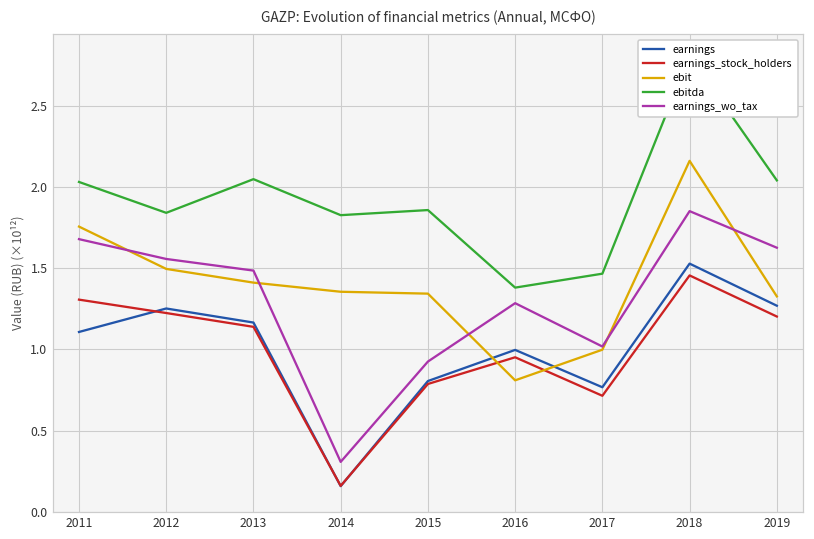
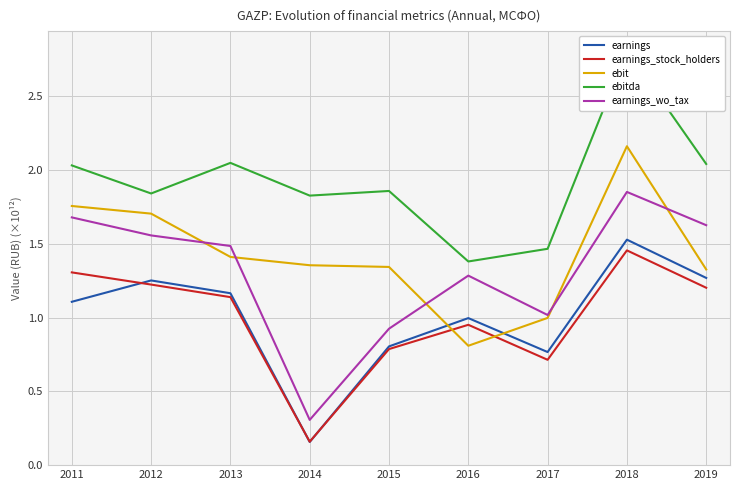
  {
    "earnings": {
      "2011": 1.11,
      "2012": 1.25,
      "2013": 1.17,
      "2015": 0.81,
      "2016": 1.00,
      "2017": 0.77,
      "2018": 1.53,
      "2019": 1.27
    },
    "earnings_stock_holders": {
      "2011": 1.31,
      "2012": 1.22,
      "2013": 1.14,
      "2015": 0.79,
      "2016": 0.95,
      "2017": 0.71,
      "2018": 1.46,
      "2019": 1.20
    },
    "ebit": {
      "2011": 1.76,
-     "2012": 1.50,
+     "2012": 1.71,
      "2013": 1.41,
      "2014": 1.36,
      "2015": 1.34,
      "2016": 0.81,
      "2017": 1.00,
      "2018": 2.16,
      "2019": 1.33
    },
    "ebitda": {
      "2011": 2.03,
      "2012": 1.84,
      "2013": 2.05,
      "2014": 1.83,
      "2015": 1.86,
      "2016": 1.38,
      "2017": 1.47,
      "2019": 2.04
    },
    "earnings_wo_tax": {
      "2011": 1.68,
      "2012": 1.56,
      "2013": 1.49,
      "2014": 0.31,
      "2015": 0.93,
      "2016": 1.29,
      "2017": 1.02,
      "2018": 1.85,
      "2019": 1.63
    }
  }
